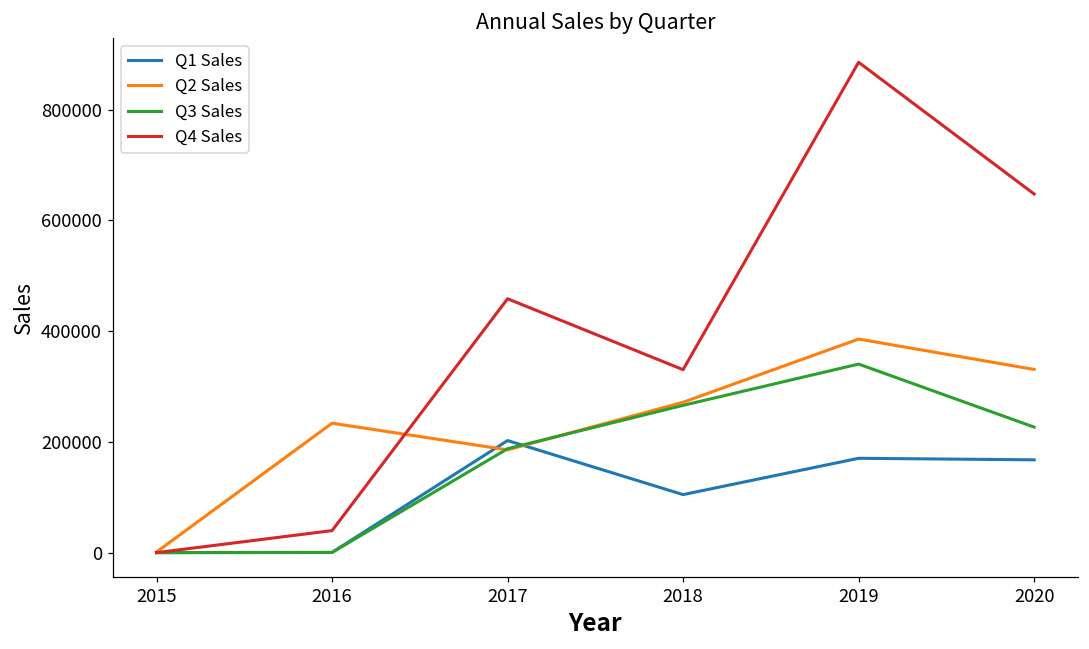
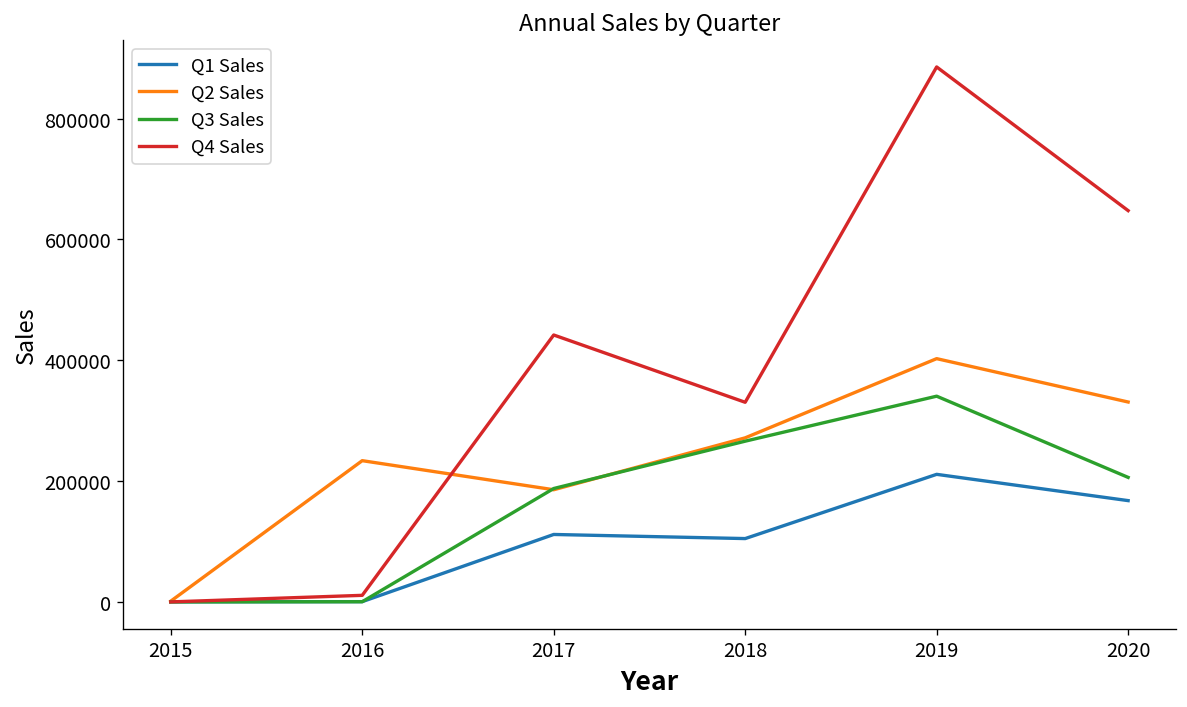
  {
    "Q1 Sales": {
-     "2017": 200000,
+     "2017": 110000,
      "2018": 100000,
-     "2019": 170000,
+     "2019": 210000,
      "2020": 170000
    },
    "Q2 Sales": {
      "2016": 230000,
      "2018": 270000,
-     "2019": 390000,
+     "2019": 400000,
      "2020": 330000
    },
    "Q3 Sales": {
      "2018": 270000,
      "2019": 340000,
-     "2020": 230000
+     "2020": 210000
    },
    "Q4 Sales": {
-     "2016": 40000,
-     "2017": 460000,
+     "2016": 10000,
+     "2017": 440000,
      "2018": 330000,
      "2019": 890000,
      "2020": 650000
    }
  }
